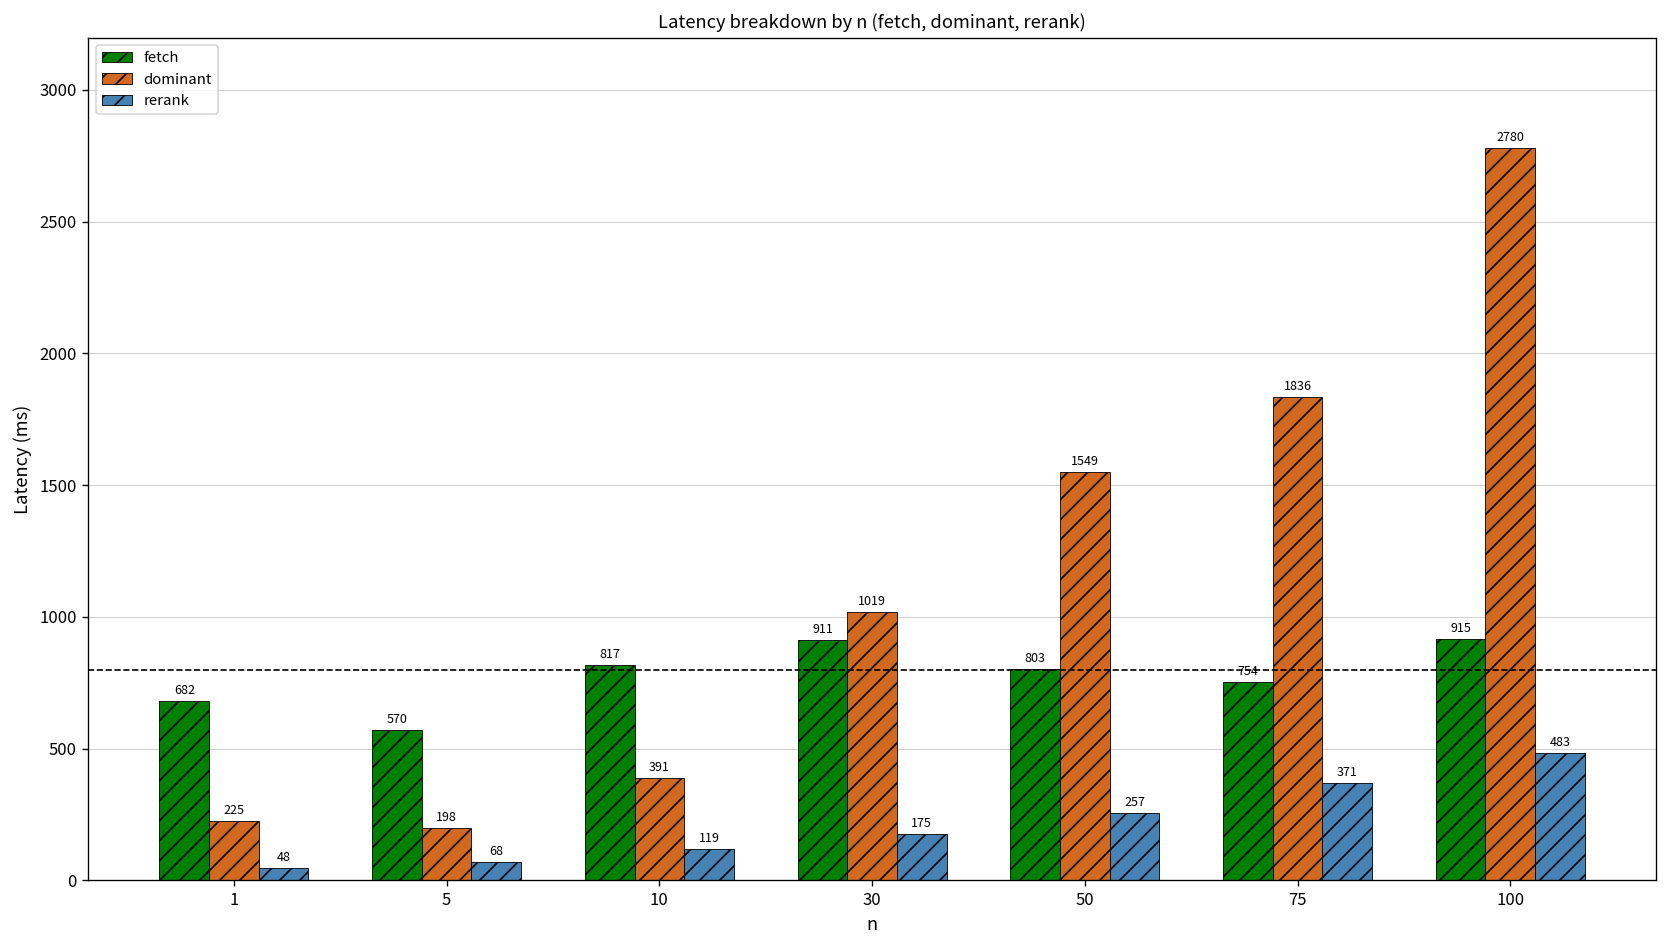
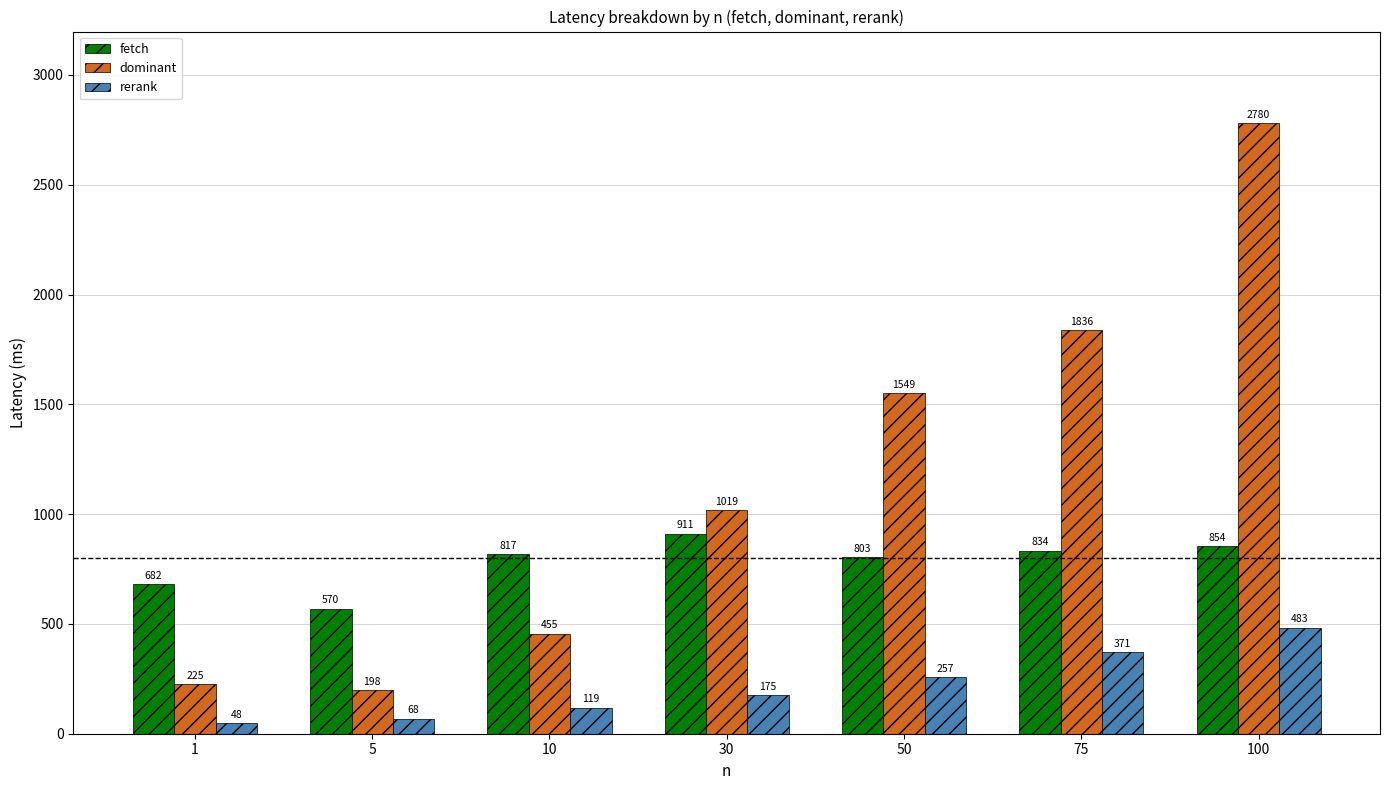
  {
    "fetch": {
      "1": 682,
      "5": 570,
      "10": 817,
      "30": 911,
      "50": 803,
-     "75": 754,
-     "100": 915
+     "75": 834,
+     "100": 854
    },
    "dominant": {
      "1": 225,
      "5": 198,
-     "10": 391,
+     "10": 455,
      "30": 1019,
      "50": 1549,
      "75": 1836,
      "100": 2780
    },
    "rerank": {
      "1": 48,
      "5": 68,
      "10": 119,
      "30": 175,
      "50": 257,
      "75": 371,
      "100": 483
    }
  }
